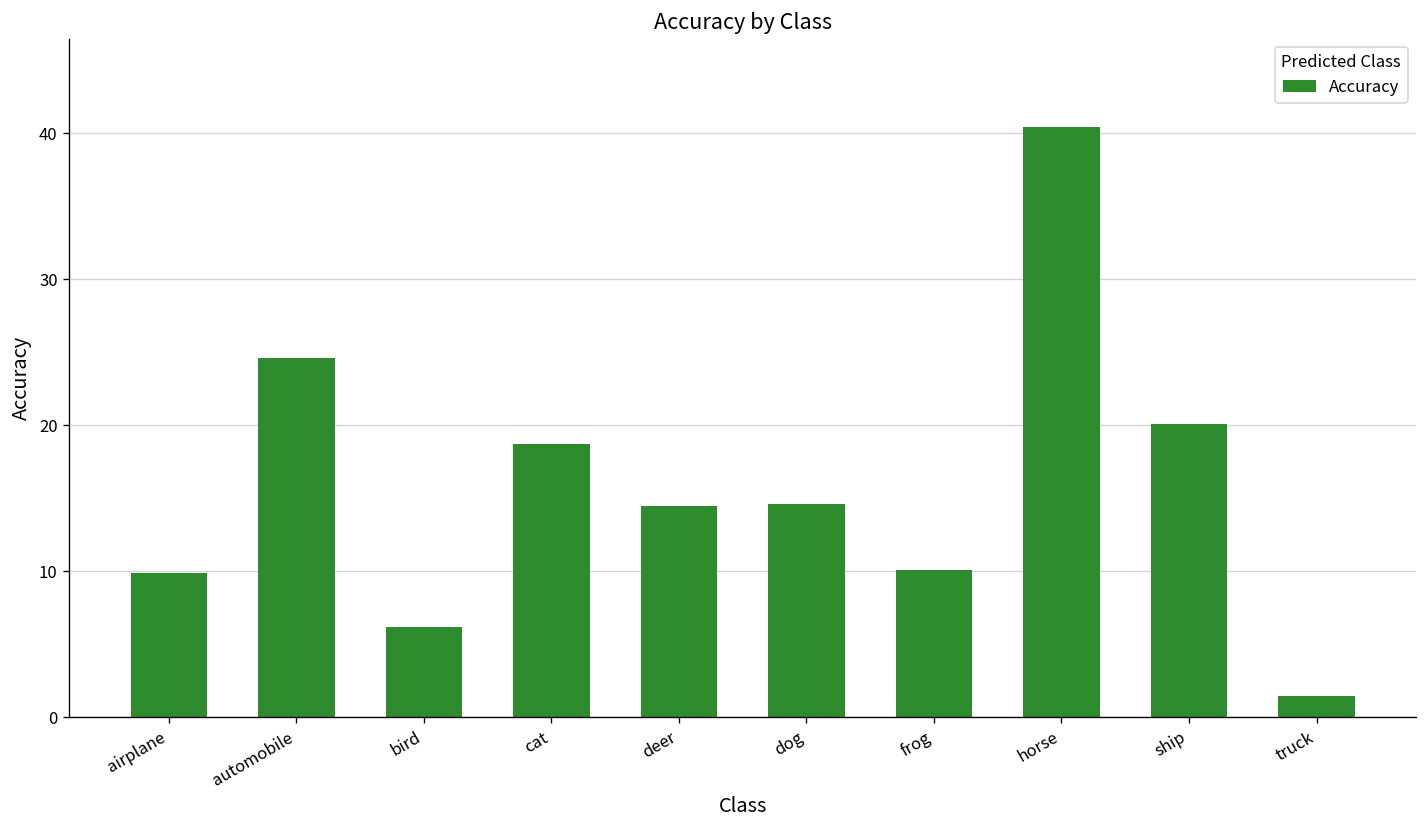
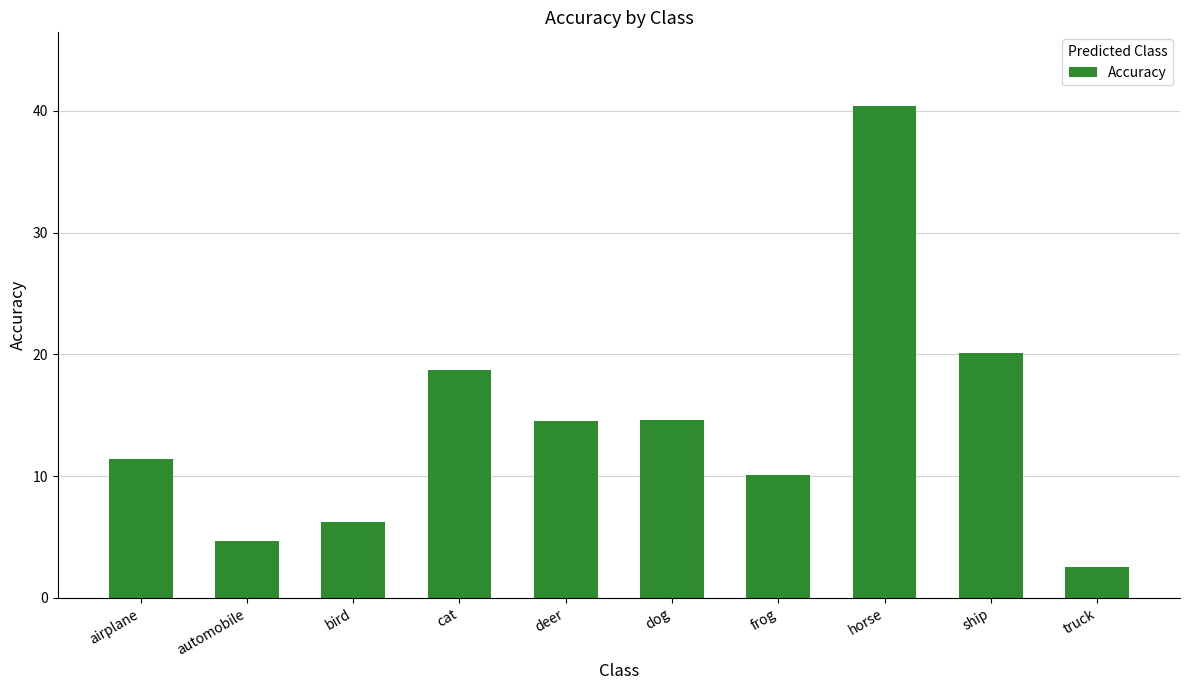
  {
-   "airplane": 9.9,
-   "automobile": 24.6,
+   "airplane": 11.4,
+   "automobile": 4.7,
    "bird": 6.2,
    "cat": 18.7,
    "deer": 14.5,
    "dog": 14.6,
    "frog": 10.1,
    "horse": 40.4,
    "ship": 20.1,
-   "truck": 1.5
+   "truck": 2.5
  }
